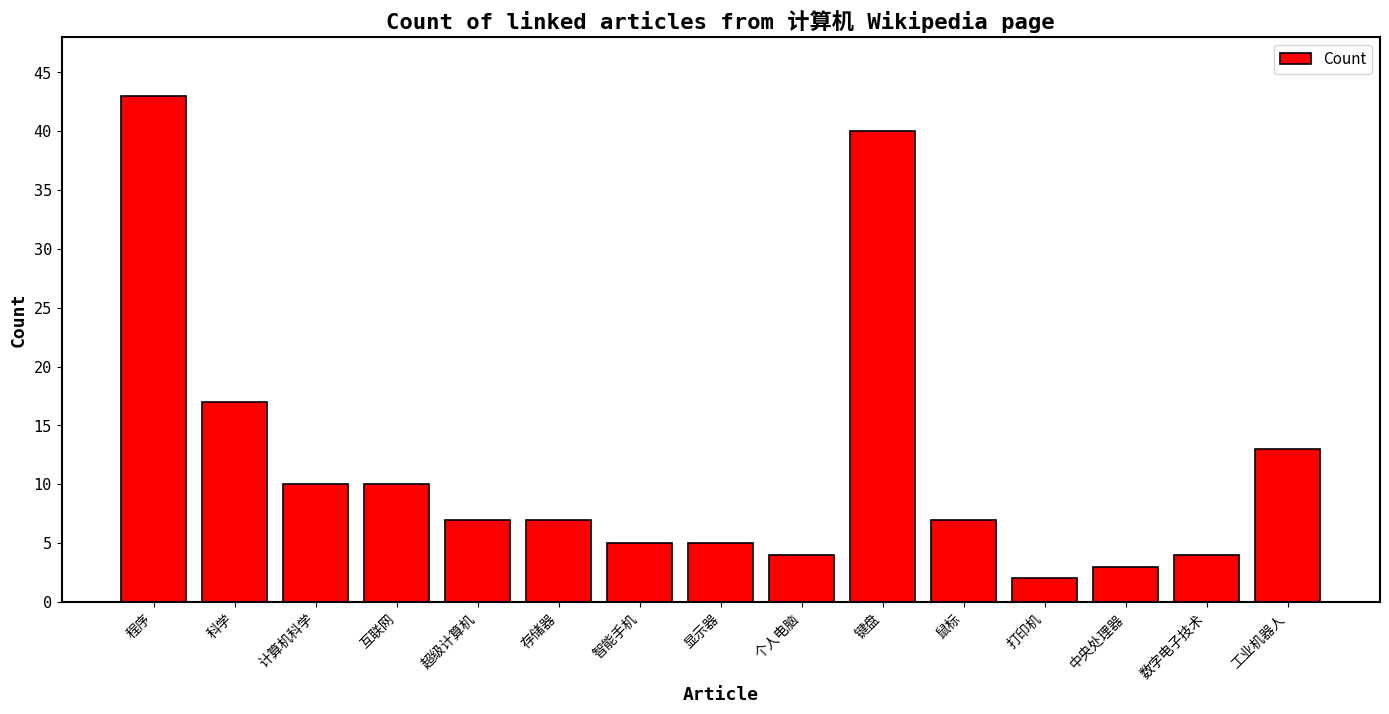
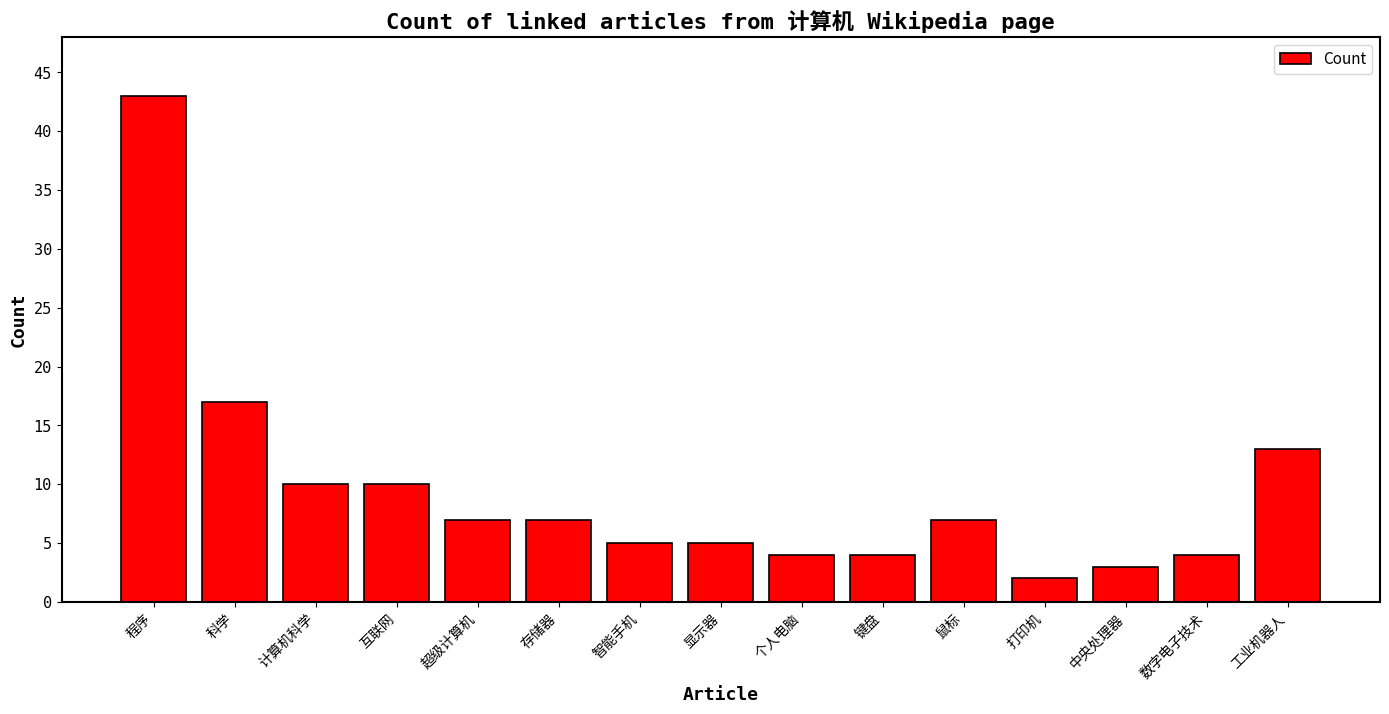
  {
    "程序": 43,
    "科学": 17,
    "计算机科学": 10,
    "互联网": 10,
    "超级计算机": 7,
    "存储器": 7,
    "智能手机": 5,
    "显示器": 5,
    "个人电脑": 4,
-   "键盘": 40,
+   "键盘": 4,
    "鼠标": 7,
    "打印机": 2,
    "中央处理器": 3,
    "数字电子技术": 4,
    "工业机器人": 13
  }
